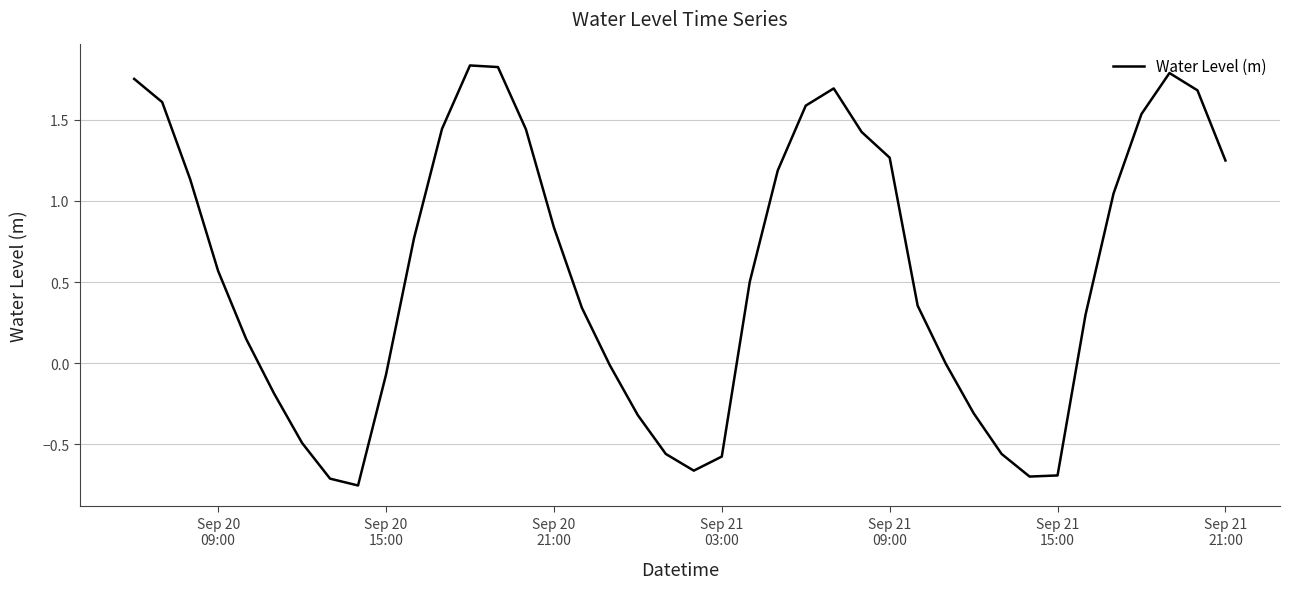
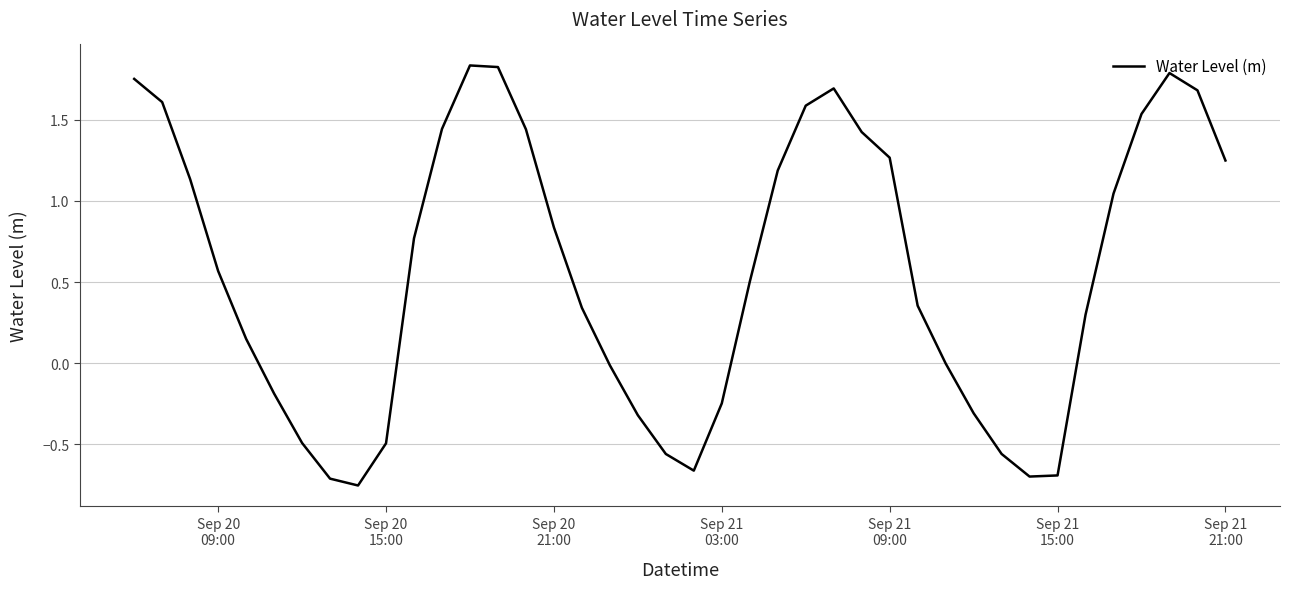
  {
    "Sep 20 09:00": 0.57,
-   "Sep 20 15:00": -0.07,
+   "Sep 20 15:00": -0.49,
    "Sep 20 21:00": 0.84,
-   "Sep 21 03:00": -0.58,
+   "Sep 21 03:00": -0.25,
    "Sep 21 09:00": 1.27,
    "Sep 21 15:00": -0.69,
    "Sep 21 21:00": 1.25
  }
